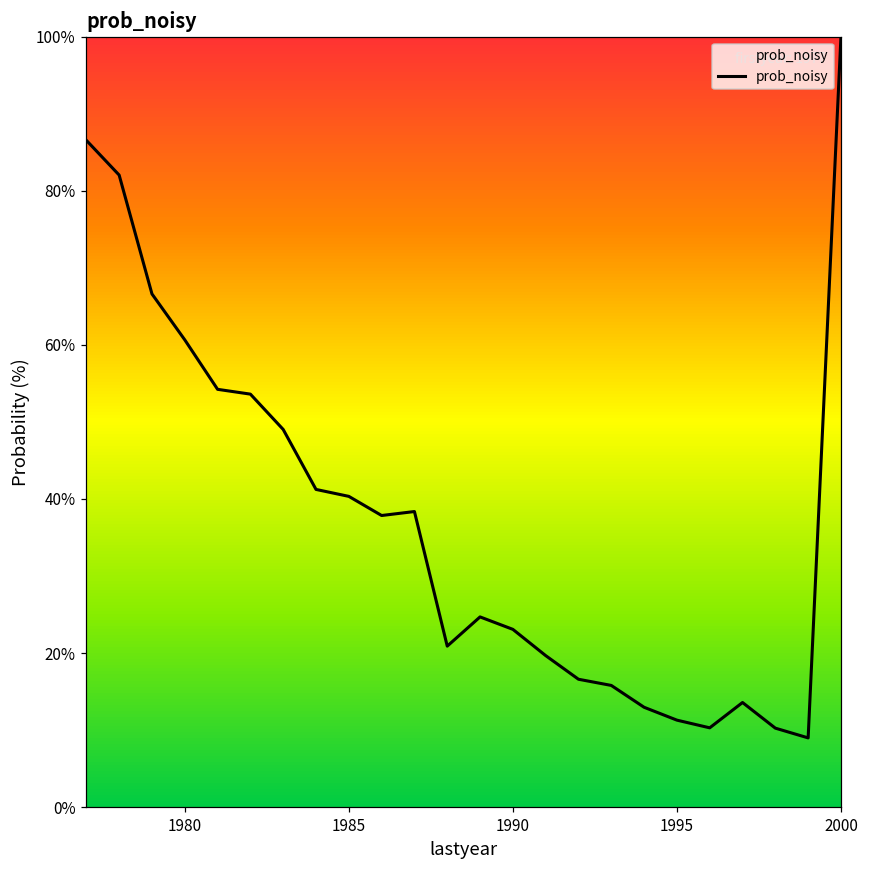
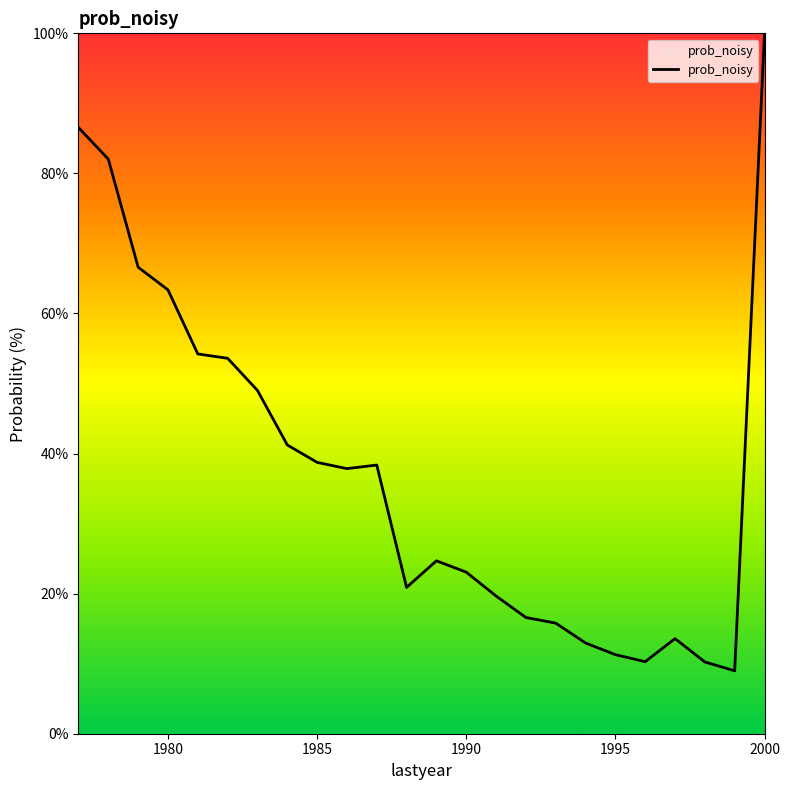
  {
-   "1980": "61%",
-   "1985": "40%",
+   "1980": "63%",
+   "1985": "39%",
    "1990": "23%",
    "1995": "11%"
  }
